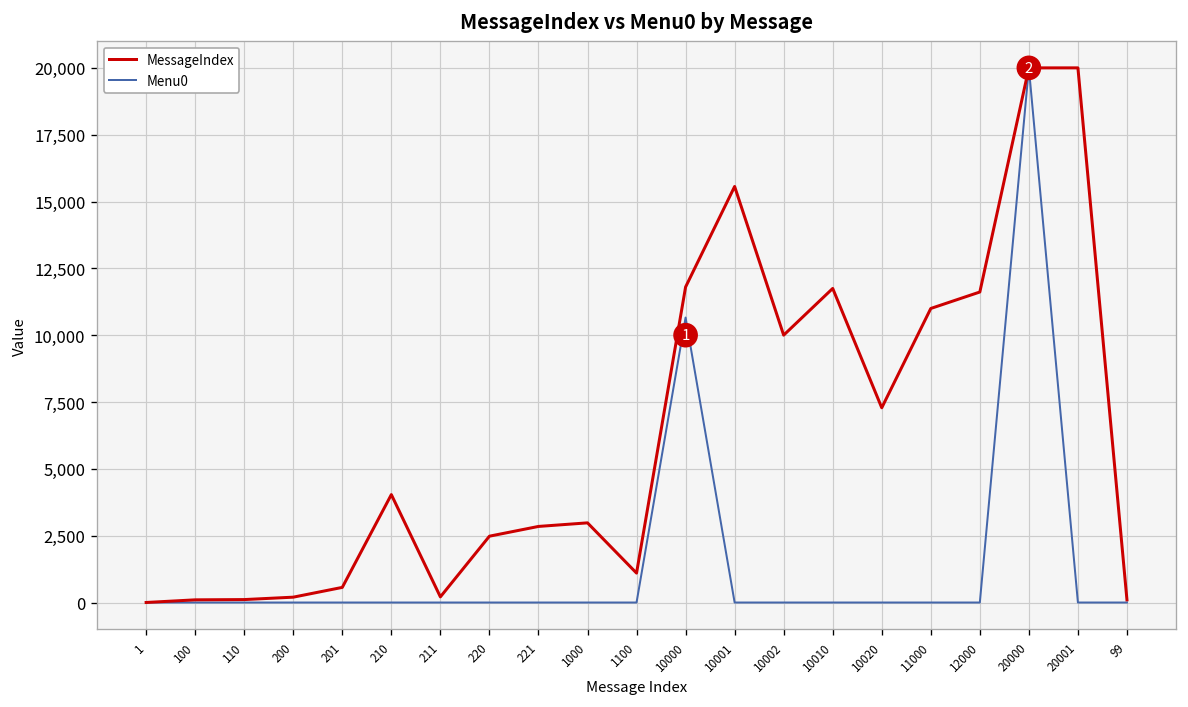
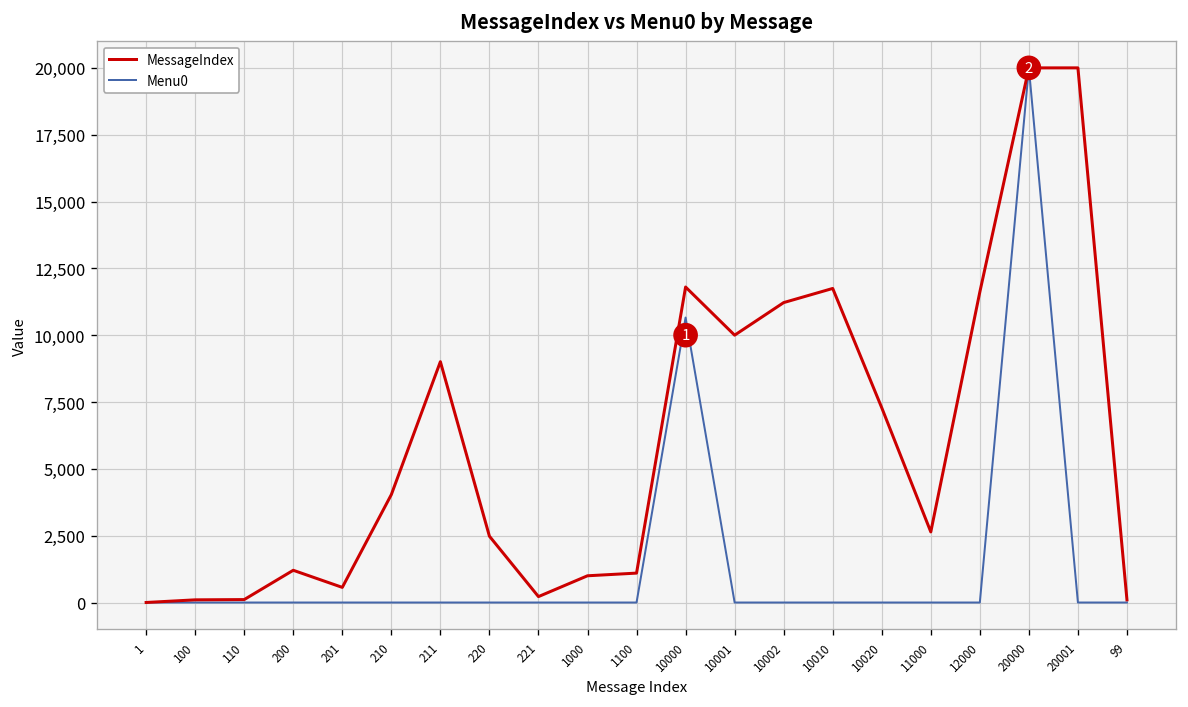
  {
    "MessageIndex": {
-     "200": "200",
+     "200": "1,200",
      "201": "600",
      "210": "4,000",
-     "211": "200",
+     "211": "9,000",
      "220": "2,500",
-     "221": "2,800",
-     "1000": "3,000",
+     "221": "200",
+     "1000": "1,000",
      "1100": "1,100",
      "10000": "11,800",
-     "10001": "15,600",
-     "10002": "10,000",
+     "10001": "10,000",
+     "10002": "11,200",
      "10010": "11,700",
      "10020": "7,300",
-     "11000": "11,000",
+     "11000": "2,600",
      "12000": "11,600",
      "20001": "20,000"
    },
    "Menu0": {
      "200": "0",
      "201": "0",
      "210": "0",
      "211": "0",
      "220": "0",
      "221": "0",
      "1000": "0",
      "1100": "0",
      "10001": "0",
      "10002": "0",
      "10010": "0",
      "10020": "0",
      "11000": "0",
      "12000": "0",
      "20001": "0"
    }
  }
